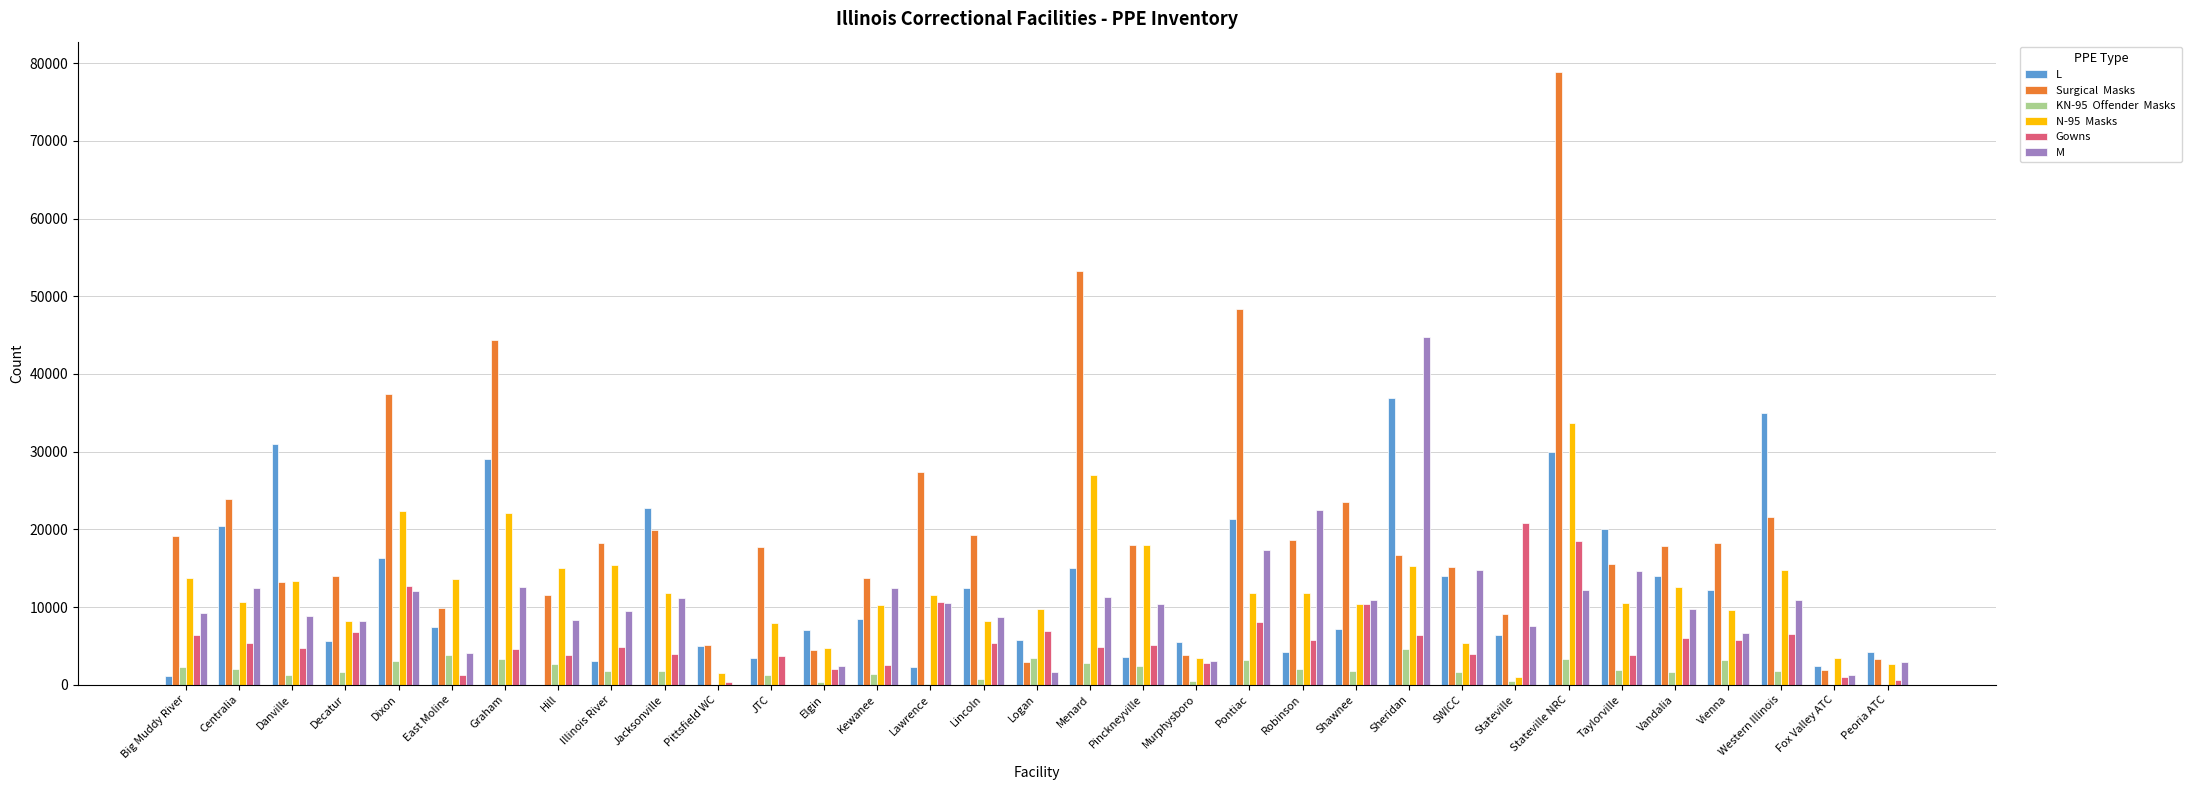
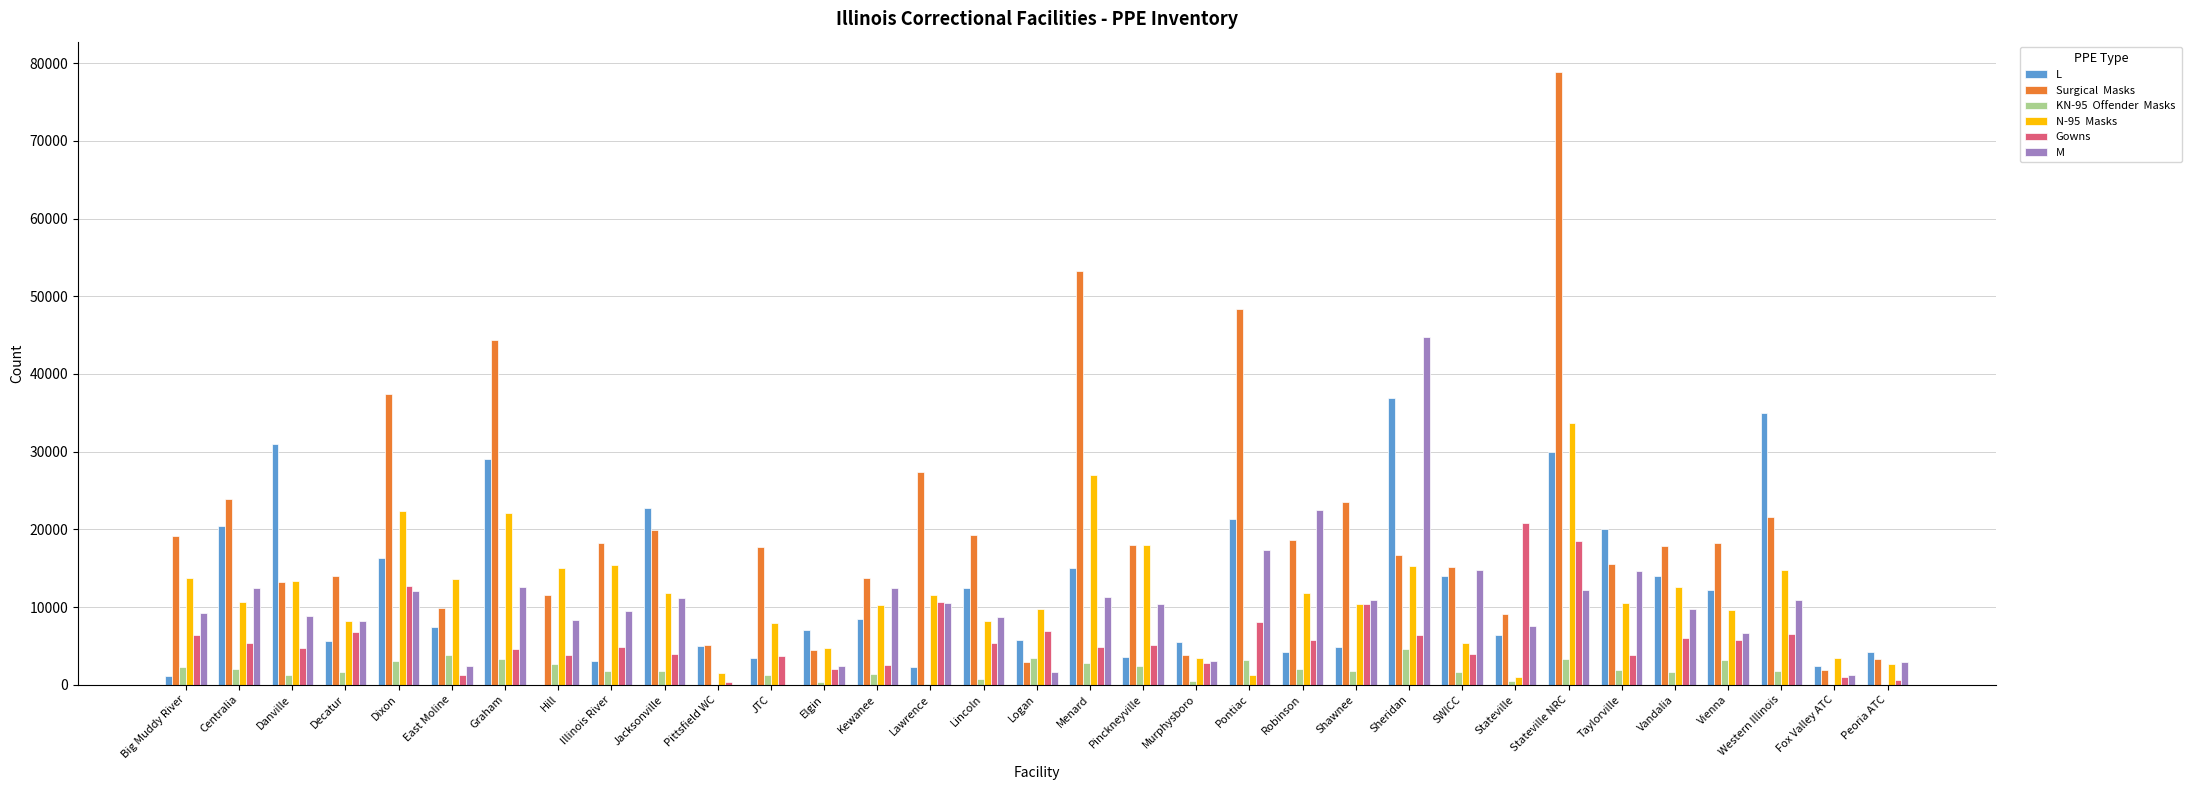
  {
    "L": {
      "Big Muddy River": 1000,
      "Centralia": 20000,
      "Danville": 31000,
      "Decatur": 6000,
      "Dixon": 16000,
      "East Moline": 7000,
      "Graham": 29000,
      "Hill": 0,
      "Illinois River": 3000,
      "Jacksonville": 23000,
      "Pittsfield WC": 5000,
      "JTC": 3000,
      "Elgin": 7000,
      "Kewanee": 9000,
      "Lawrence": 2000,
      "Lincoln": 13000,
      "Logan": 6000,
      "Menard": 15000,
      "Pinckneyville": 4000,
      "Murphysboro": 6000,
      "Pontiac": 21000,
      "Robinson": 4000,
-     "Shawnee": 7000,
+     "Shawnee": 5000,
      "Sheridan": 37000,
      "SWICC": 14000,
      "Stateville": 6000,
      "Stateville NRC": 30000,
      "Taylorville": 20000,
      "Vandalia": 14000,
      "Vienna": 12000,
      "Western Illinois": 35000,
      "Fox Valley ATC": 2000,
      "Peoria ATC": 4000
    },
    "Surgical Masks": {
      "Big Muddy River": 19000,
      "Centralia": 24000,
      "Danville": 13000,
      "Decatur": 14000,
      "Dixon": 37000,
      "East Moline": 10000,
      "Graham": 44000,
      "Hill": 12000,
      "Illinois River": 18000,
      "Jacksonville": 20000,
      "Pittsfield WC": 5000,
      "JTC": 18000,
      "Elgin": 4000,
      "Kewanee": 14000,
      "Lawrence": 27000,
      "Lincoln": 19000,
      "Logan": 3000,
      "Menard": 53000,
      "Pinckneyville": 18000,
      "Murphysboro": 4000,
      "Pontiac": 48000,
      "Robinson": 19000,
      "Shawnee": 24000,
      "Sheridan": 17000,
      "SWICC": 15000,
      "Stateville": 9000,
      "Stateville NRC": 79000,
      "Taylorville": 16000,
      "Vandalia": 18000,
      "Vienna": 18000,
      "Western Illinois": 22000,
      "Fox Valley ATC": 2000,
      "Peoria ATC": 3000
    },
    "KN-95 Offender Masks": {
      "Big Muddy River": 2000,
      "Centralia": 2000,
      "Danville": 1000,
      "Decatur": 2000,
      "Dixon": 3000,
      "East Moline": 4000,
      "Graham": 3000,
      "Hill": 3000,
      "Illinois River": 2000,
      "Jacksonville": 2000,
      "Pittsfield WC": 0,
      "JTC": 1000,
      "Elgin": 0,
      "Kewanee": 1000,
      "Lincoln": 1000,
      "Logan": 3000,
      "Menard": 3000,
      "Pinckneyville": 2000,
      "Murphysboro": 0,
      "Pontiac": 3000,
      "Robinson": 2000,
      "Shawnee": 2000,
      "Sheridan": 5000,
      "SWICC": 2000,
      "Stateville": 1000,
      "Stateville NRC": 3000,
      "Taylorville": 2000,
      "Vandalia": 2000,
      "Vienna": 3000,
      "Western Illinois": 2000,
      "Peoria ATC": 0
    },
    "N-95 Masks": {
      "Big Muddy River": 14000,
      "Centralia": 11000,
      "Danville": 13000,
      "Decatur": 8000,
      "Dixon": 22000,
      "East Moline": 14000,
      "Graham": 22000,
      "Hill": 15000,
      "Illinois River": 15000,
      "Jacksonville": 12000,
      "Pittsfield WC": 2000,
      "JTC": 8000,
      "Elgin": 5000,
      "Kewanee": 10000,
      "Lawrence": 12000,
      "Lincoln": 8000,
      "Logan": 10000,
      "Menard": 27000,
      "Pinckneyville": 18000,
      "Murphysboro": 3000,
-     "Pontiac": 12000,
+     "Pontiac": 1000,
      "Robinson": 12000,
      "Shawnee": 10000,
      "Sheridan": 15000,
      "SWICC": 5000,
      "Stateville": 1000,
      "Stateville NRC": 34000,
      "Taylorville": 11000,
      "Vandalia": 13000,
      "Vienna": 10000,
      "Western Illinois": 15000,
      "Fox Valley ATC": 3000,
      "Peoria ATC": 3000
    },
    "Gowns": {
      "Big Muddy River": 6000,
      "Centralia": 5000,
      "Danville": 5000,
      "Decatur": 7000,
      "Dixon": 13000,
      "East Moline": 1000,
      "Graham": 5000,
      "Hill": 4000,
      "Illinois River": 5000,
      "Jacksonville": 4000,
      "JTC": 4000,
      "Elgin": 2000,
      "Kewanee": 3000,
      "Lawrence": 11000,
      "Lincoln": 5000,
      "Logan": 7000,
      "Menard": 5000,
      "Pinckneyville": 5000,
      "Murphysboro": 3000,
      "Pontiac": 8000,
      "Robinson": 6000,
      "Shawnee": 10000,
      "Sheridan": 6000,
      "SWICC": 4000,
      "Stateville": 21000,
      "Stateville NRC": 19000,
      "Taylorville": 4000,
      "Vandalia": 6000,
      "Vienna": 6000,
      "Western Illinois": 7000,
      "Fox Valley ATC": 1000,
      "Peoria ATC": 1000
    },
    "M": {
      "Big Muddy River": 9000,
      "Centralia": 13000,
      "Danville": 9000,
      "Decatur": 8000,
      "Dixon": 12000,
-     "East Moline": 4000,
+     "East Moline": 2000,
      "Graham": 13000,
      "Hill": 8000,
      "Illinois River": 10000,
      "Jacksonville": 11000,
      "Pittsfield WC": 0,
      "JTC": 0,
      "Elgin": 2000,
      "Kewanee": 12000,
      "Lawrence": 11000,
      "Lincoln": 9000,
      "Logan": 2000,
      "Menard": 11000,
      "Pinckneyville": 10000,
      "Murphysboro": 3000,
      "Pontiac": 17000,
      "Robinson": 23000,
      "Shawnee": 11000,
      "Sheridan": 45000,
      "SWICC": 15000,
      "Stateville": 8000,
      "Stateville NRC": 12000,
      "Taylorville": 15000,
      "Vandalia": 10000,
      "Vienna": 7000,
      "Western Illinois": 11000,
      "Fox Valley ATC": 1000,
      "Peoria ATC": 3000
    }
  }
